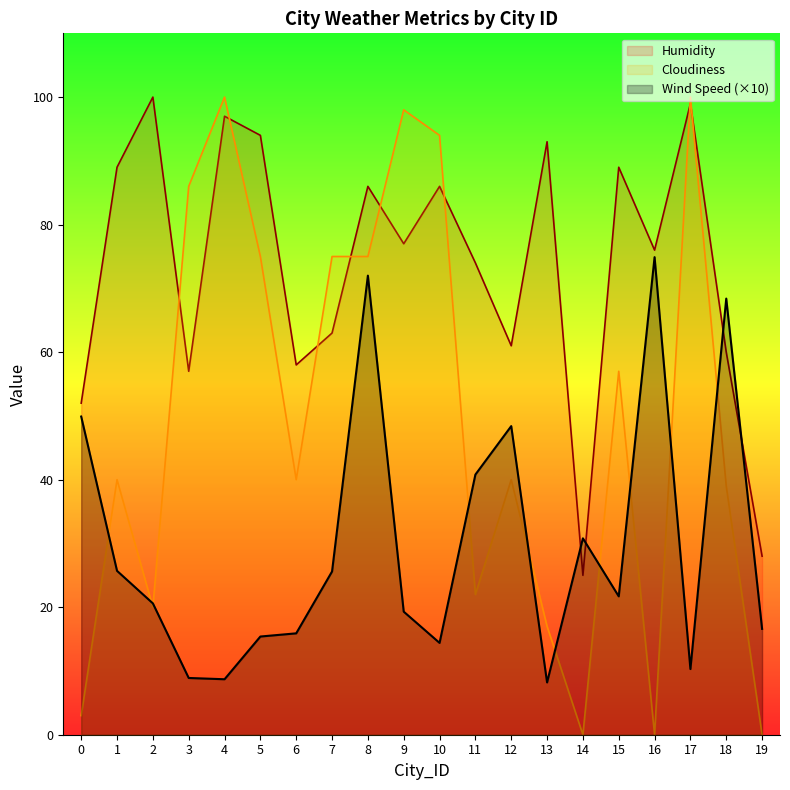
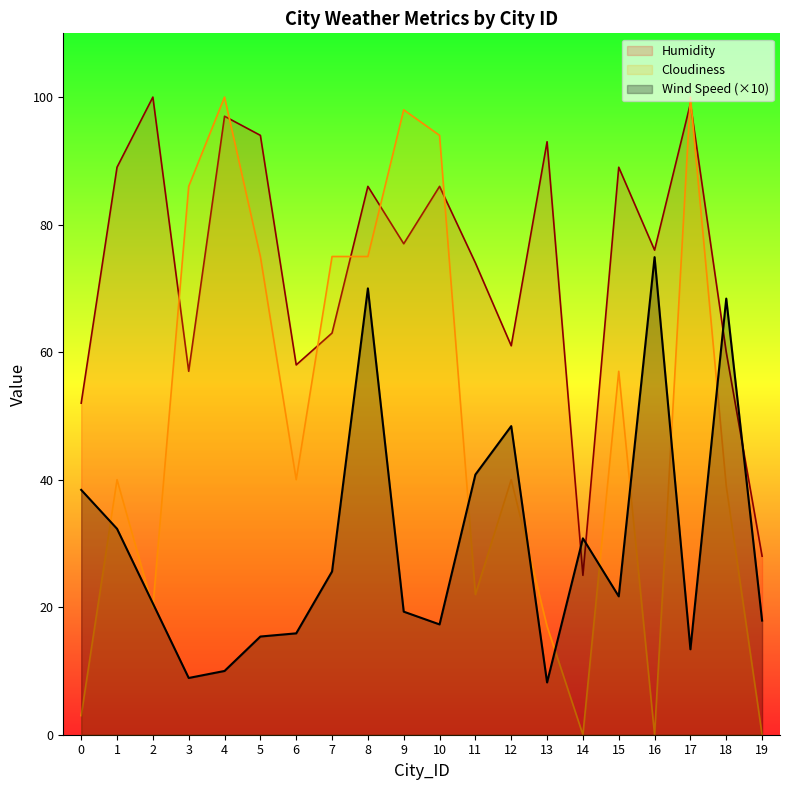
  {
    "Wind Speed (×10)": {
-     "0": 50,
-     "1": 26,
+     "0": 38,
+     "1": 32,
      "2": 21,
      "3": 9,
-     "4": 9,
+     "4": 10,
      "5": 15,
      "6": 16,
      "7": 26,
-     "8": 72,
+     "8": 70,
      "9": 19,
-     "10": 14,
+     "10": 17,
      "11": 41,
      "12": 48,
      "13": 8,
      "14": 31,
      "15": 22,
      "16": 75,
-     "17": 10,
+     "17": 13,
      "18": 68,
-     "19": 17
+     "19": 18
    }
  }
